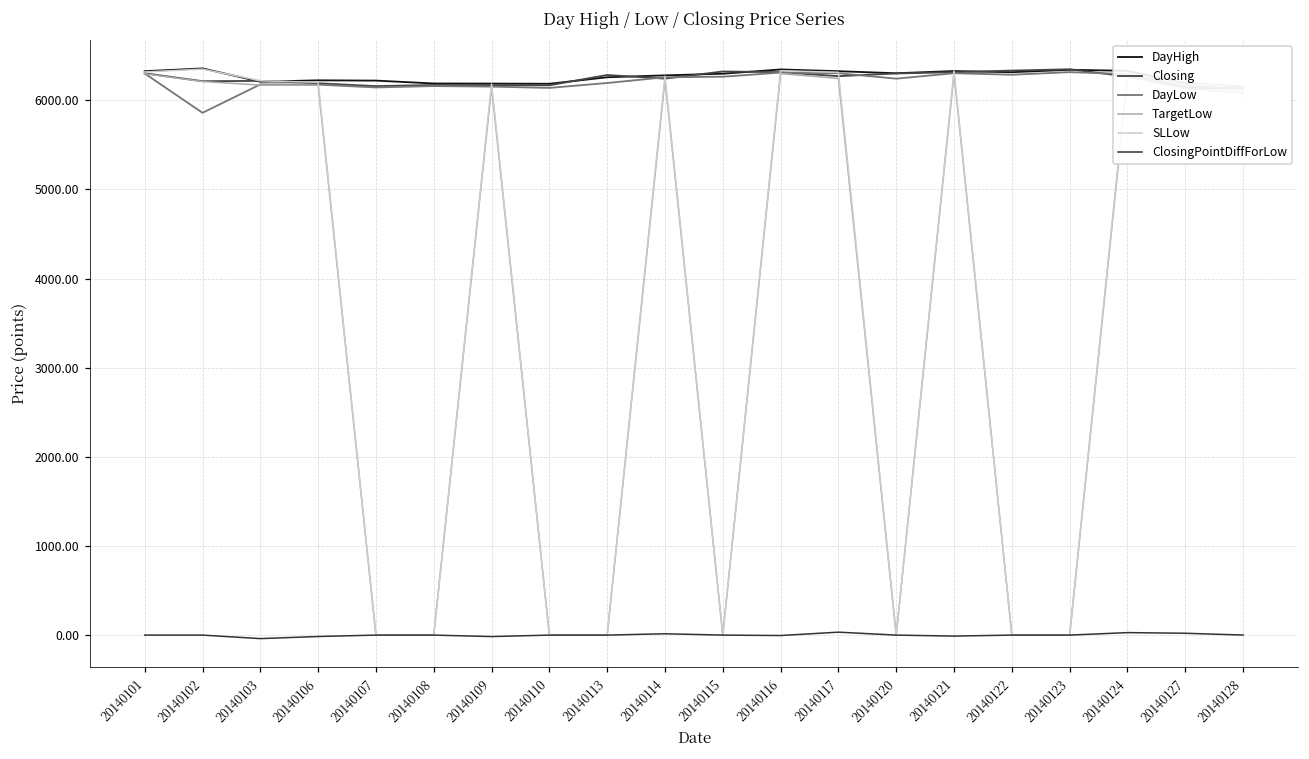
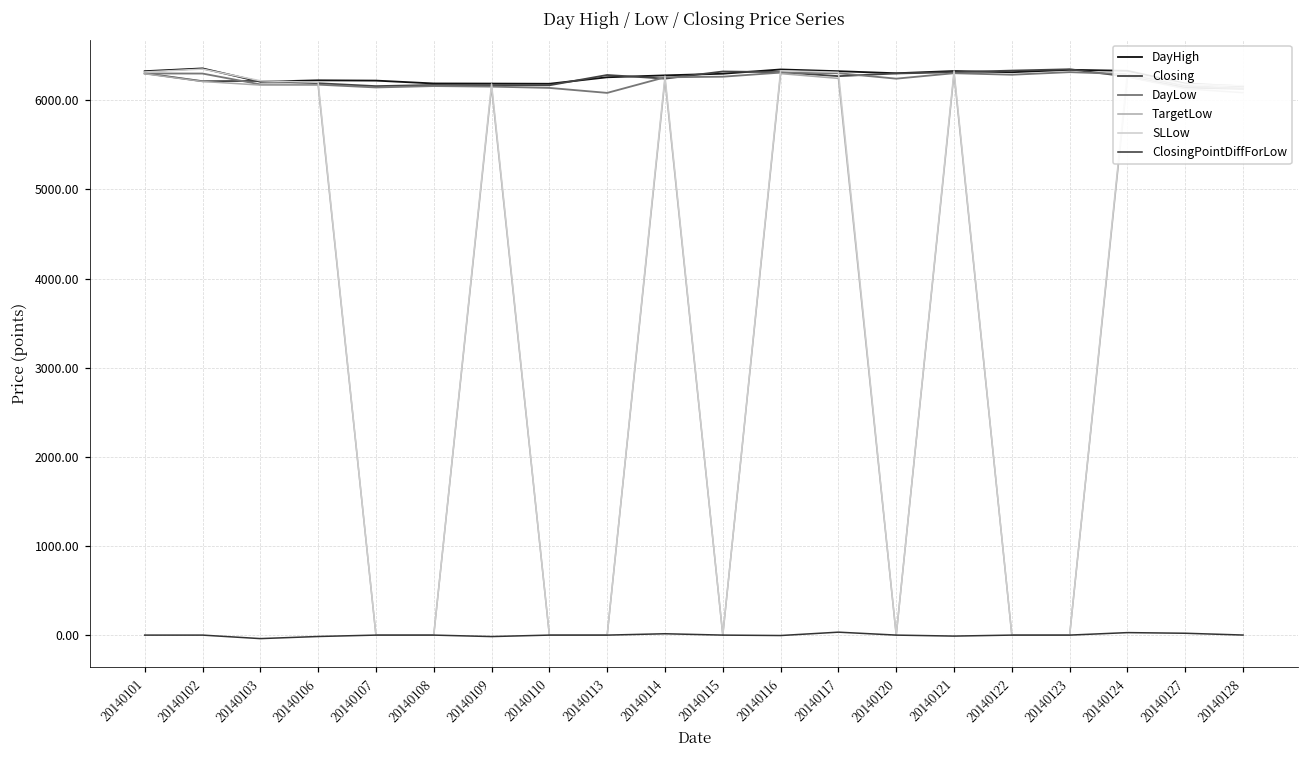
  {
    "DayLow": {
-     "20140102": 5900,
-     "20140113": 6200,
+     "20140102": 6300,
+     "20140113": 6100,
      "20140115": 6300,
      "20140120": 6200
    }
  }
